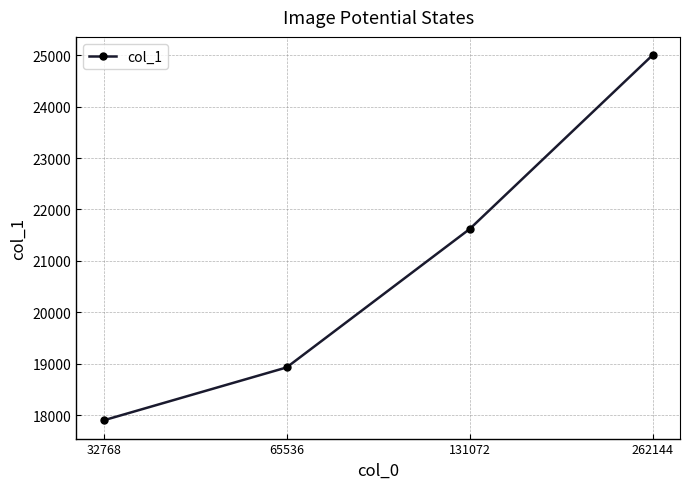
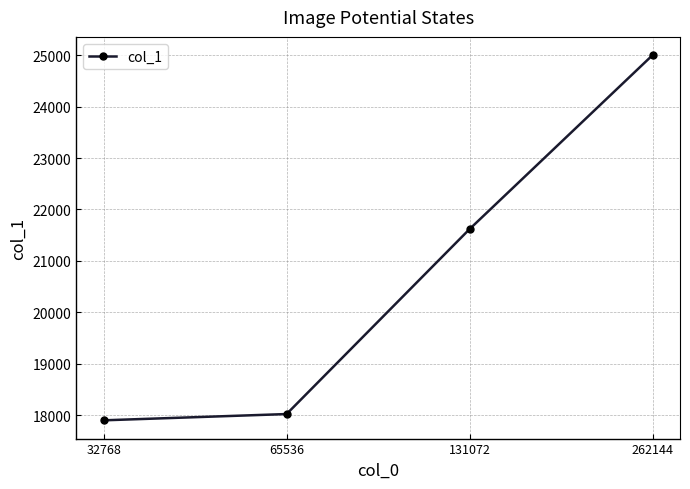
  {
    "32768": 17900,
-   "65536": 18900,
+   "65536": 18000,
    "131072": 21600,
    "262144": 25000
  }
